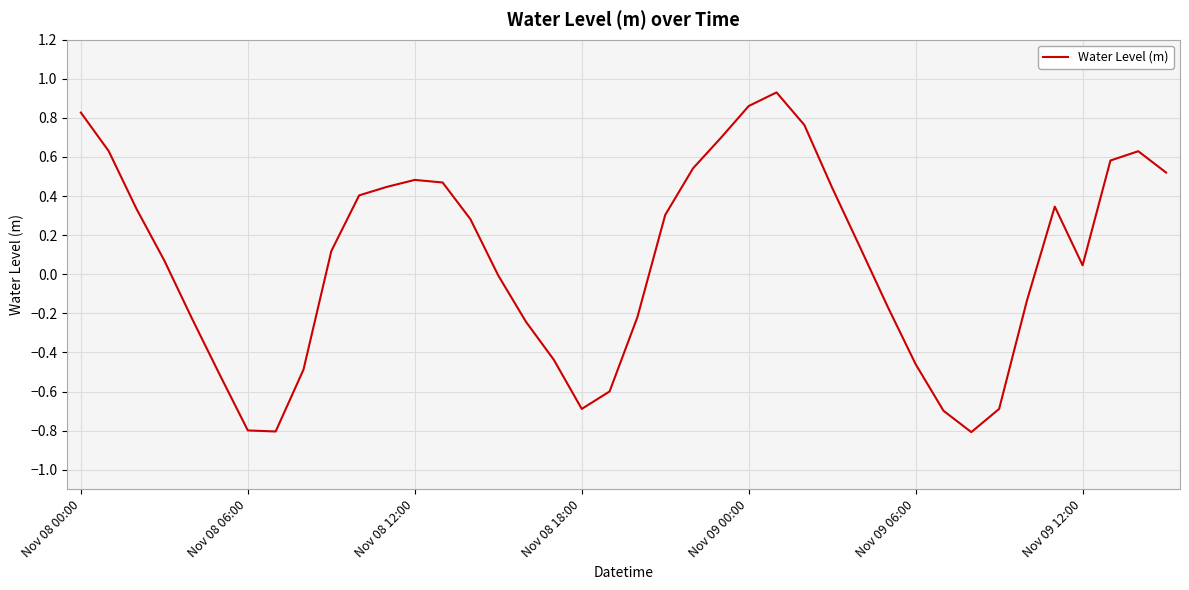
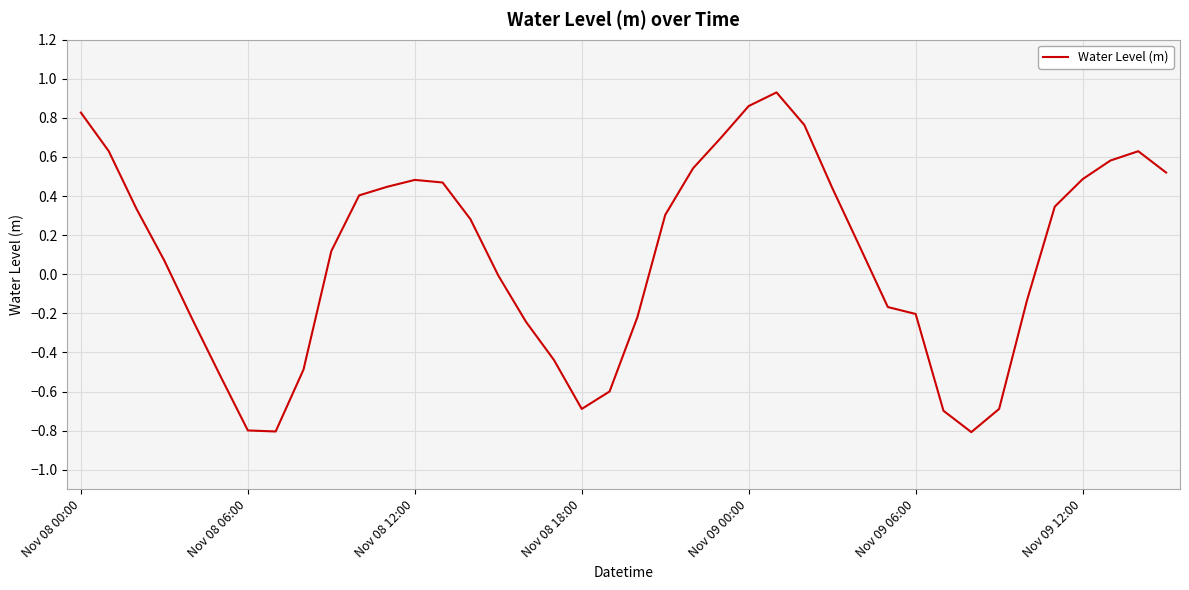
  {
    "Nov 08 00:00": 0.83,
    "Nov 08 06:00": -0.80,
    "Nov 08 12:00": 0.48,
    "Nov 08 18:00": -0.69,
    "Nov 09 00:00": 0.86,
-   "Nov 09 06:00": -0.46,
-   "Nov 09 12:00": 0.05
+   "Nov 09 06:00": -0.20,
+   "Nov 09 12:00": 0.49
  }
